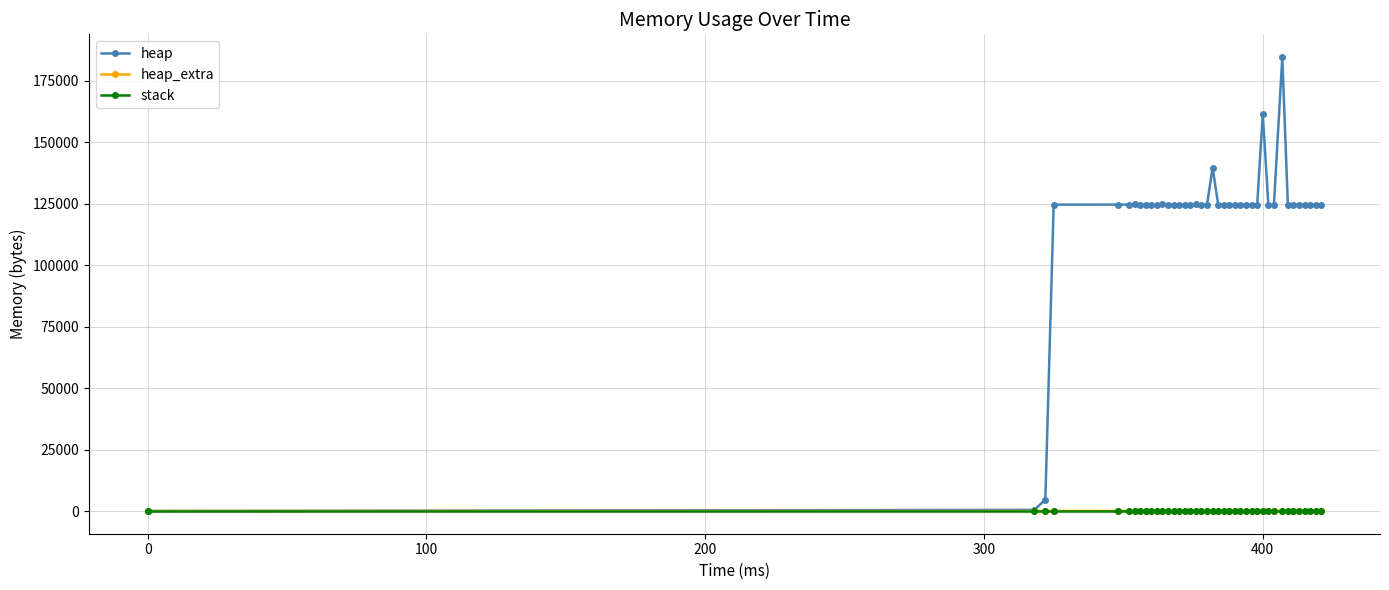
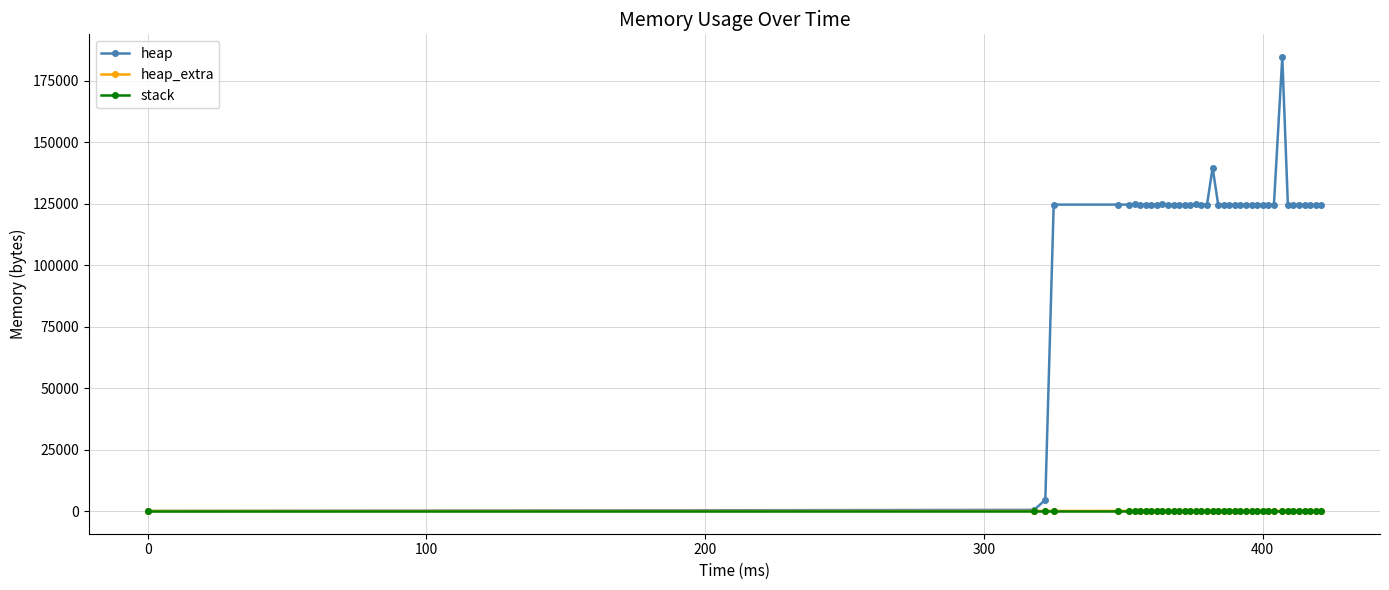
  {
    "heap": {
-     "400": 161000
+     "400": 125000
    },
    "stack": {
      "400": 0
    }
  }
